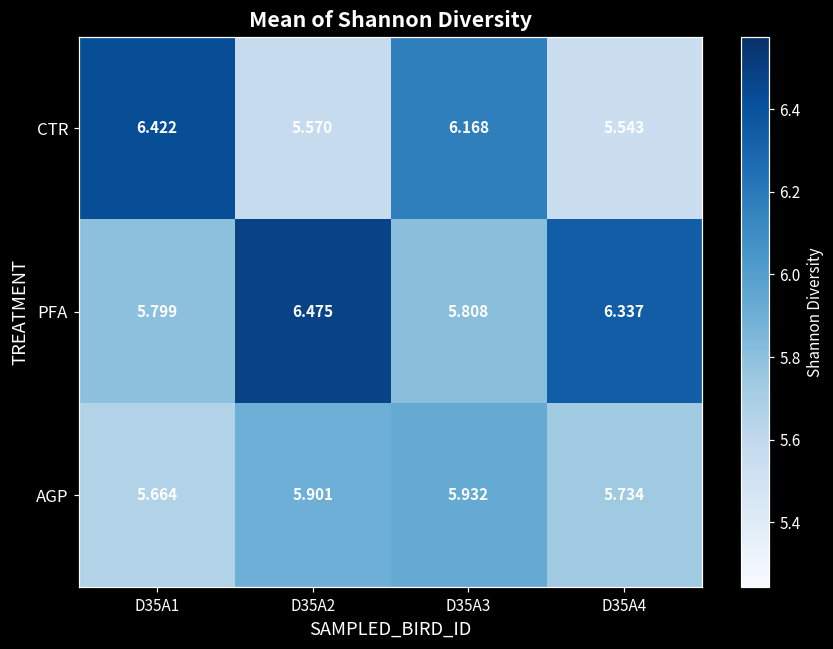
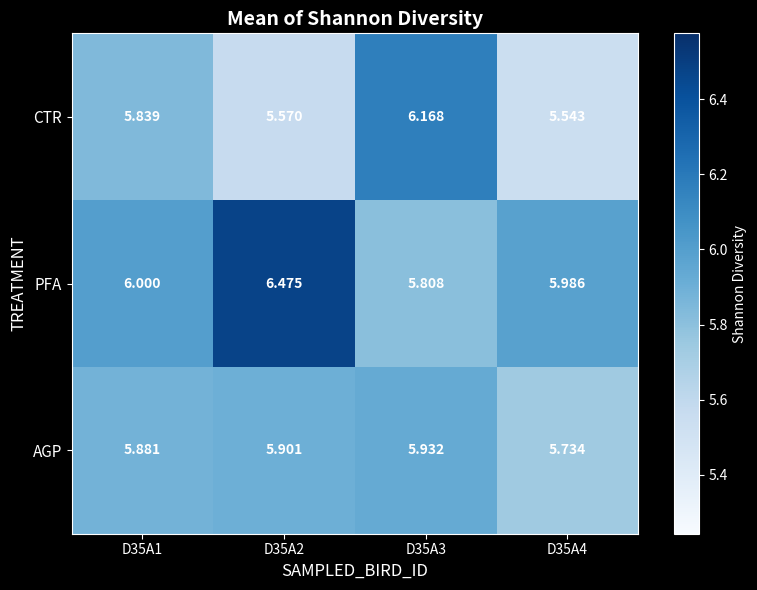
  {
    "CTR": {
-     "D35A1": 6.422,
+     "D35A1": 5.839,
      "D35A2": 5.570,
      "D35A3": 6.168,
      "D35A4": 5.543
    },
    "PFA": {
-     "D35A1": 5.799,
+     "D35A1": 6.000,
      "D35A2": 6.475,
      "D35A3": 5.808,
-     "D35A4": 6.337
+     "D35A4": 5.986
    },
    "AGP": {
-     "D35A1": 5.664,
+     "D35A1": 5.881,
      "D35A2": 5.901,
      "D35A3": 5.932,
      "D35A4": 5.734
    }
  }
